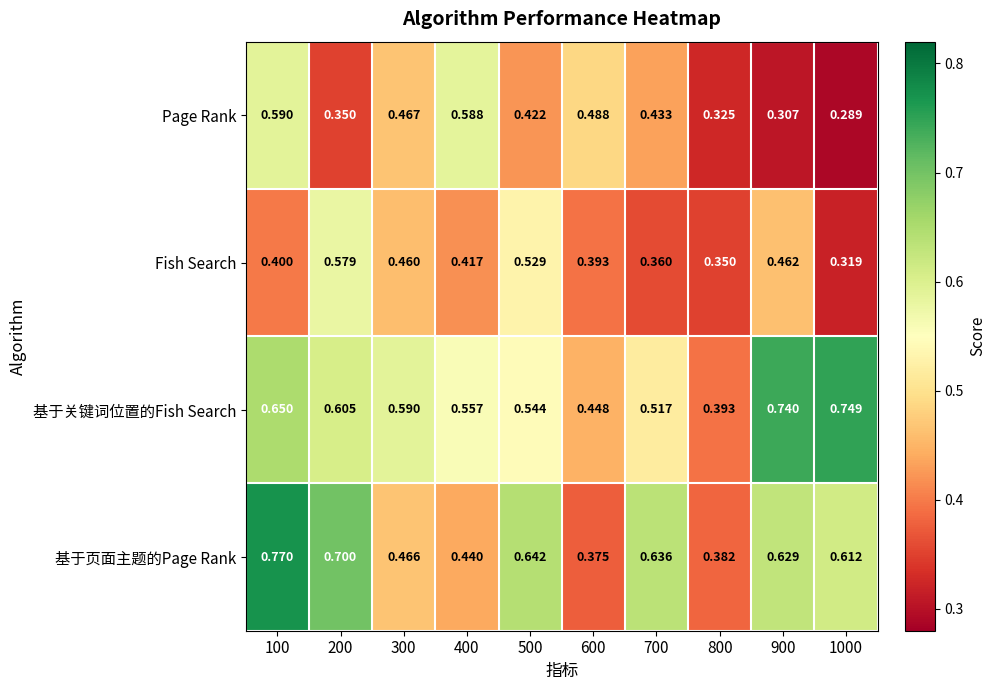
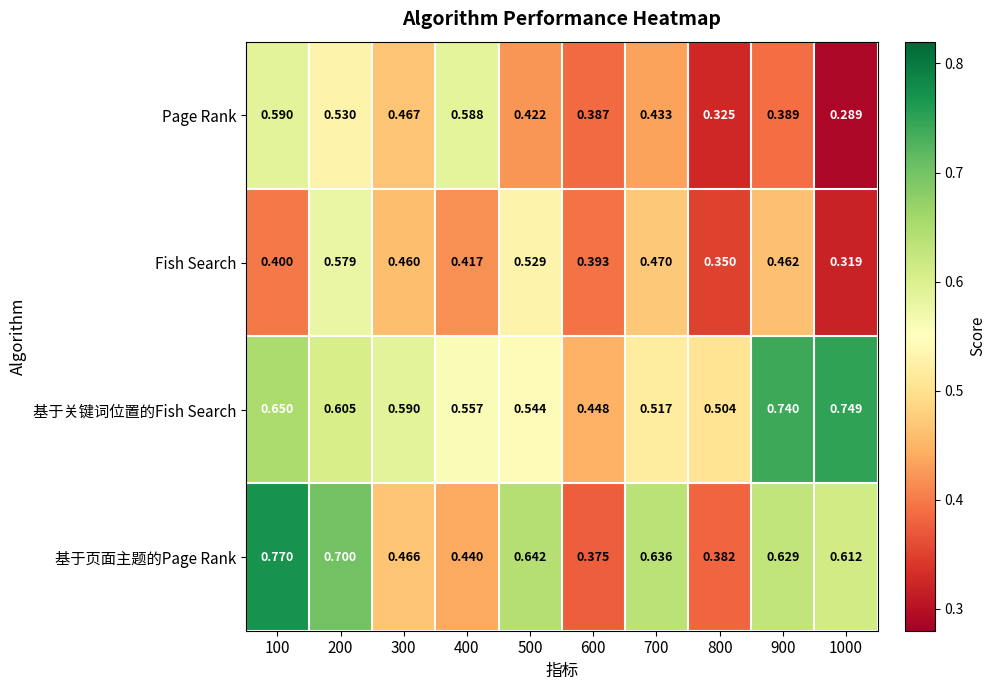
  {
    "Page Rank": {
      "100": 0.590,
-     "200": 0.350,
+     "200": 0.530,
      "300": 0.467,
      "400": 0.588,
      "500": 0.422,
-     "600": 0.488,
+     "600": 0.387,
      "700": 0.433,
      "800": 0.325,
-     "900": 0.307,
+     "900": 0.389,
      "1000": 0.289
    },
    "Fish Search": {
      "100": 0.400,
      "200": 0.579,
      "300": 0.460,
      "400": 0.417,
      "500": 0.529,
      "600": 0.393,
-     "700": 0.360,
+     "700": 0.470,
      "800": 0.350,
      "900": 0.462,
      "1000": 0.319
    },
    "基于关键词位置的Fish Search": {
      "100": 0.650,
      "200": 0.605,
      "300": 0.590,
      "400": 0.557,
      "500": 0.544,
      "600": 0.448,
      "700": 0.517,
-     "800": 0.393,
+     "800": 0.504,
      "900": 0.740,
      "1000": 0.749
    },
    "基于页面主题的Page Rank": {
      "100": 0.770,
      "200": 0.700,
      "300": 0.466,
      "400": 0.440,
      "500": 0.642,
      "600": 0.375,
      "700": 0.636,
      "800": 0.382,
      "900": 0.629,
      "1000": 0.612
    }
  }
